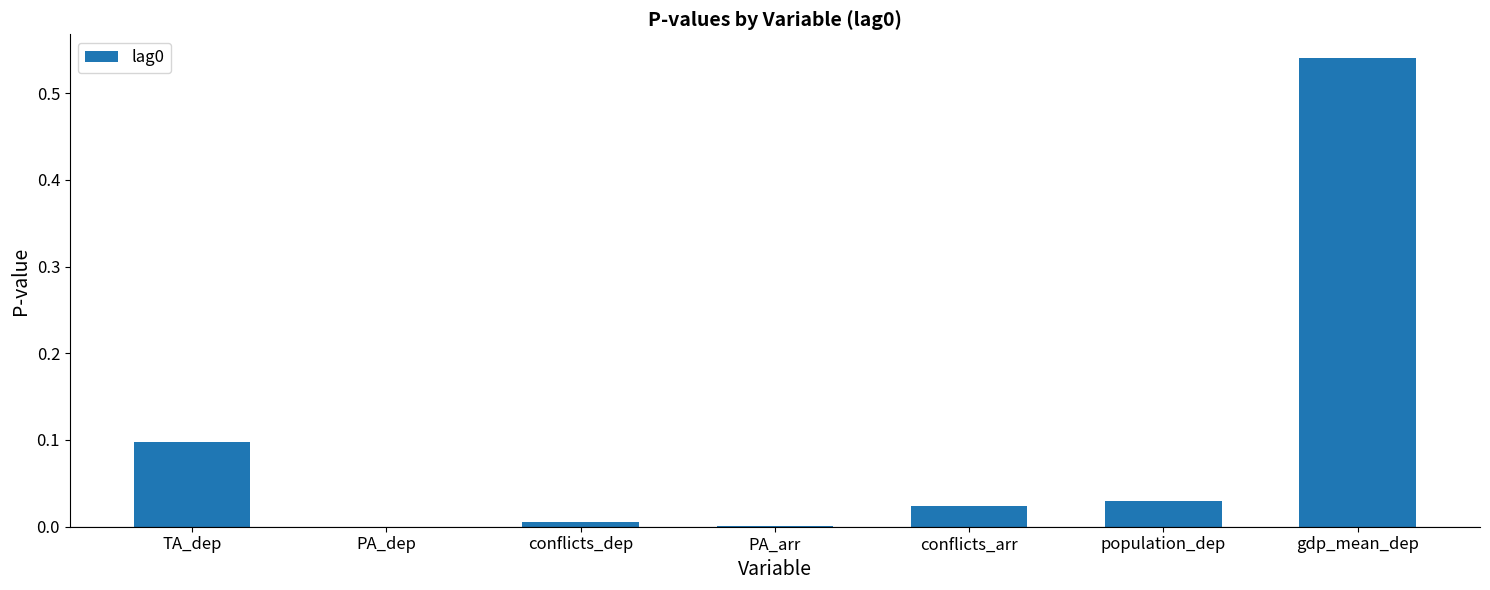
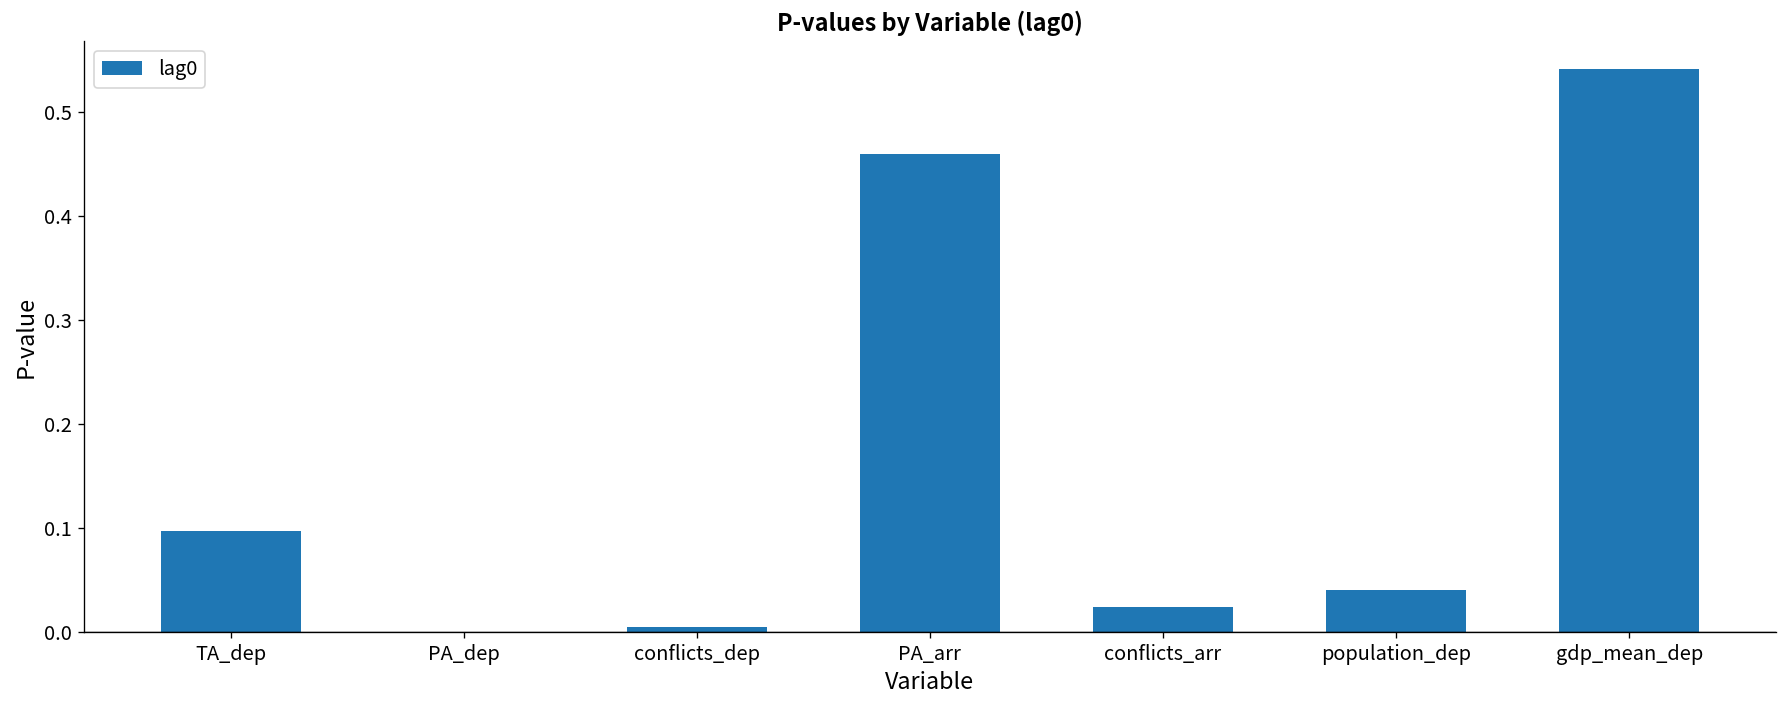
  {
    "TA_dep": 0.10,
    "conflicts_dep": 0.00,
-   "PA_arr": 0.00,
+   "PA_arr": 0.46,
    "conflicts_arr": 0.02,
-   "population_dep": 0.03,
+   "population_dep": 0.04,
    "gdp_mean_dep": 0.54
  }
